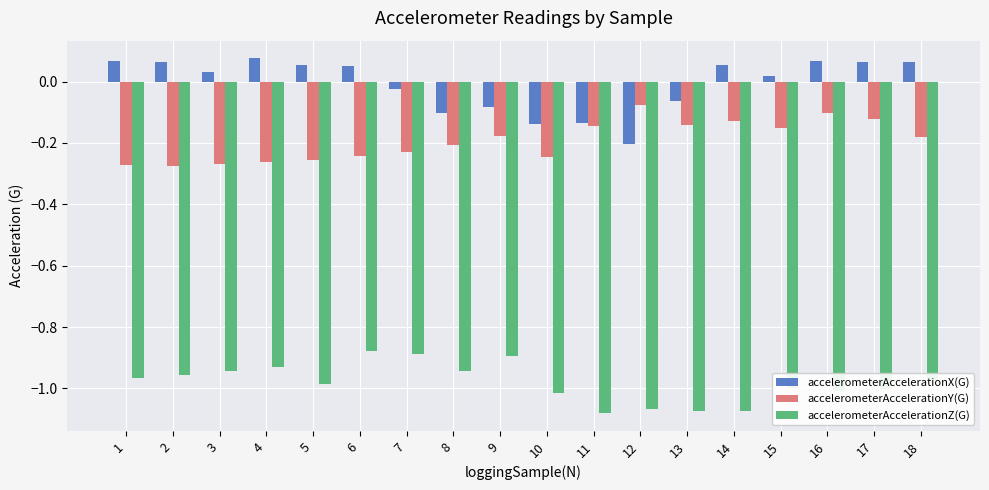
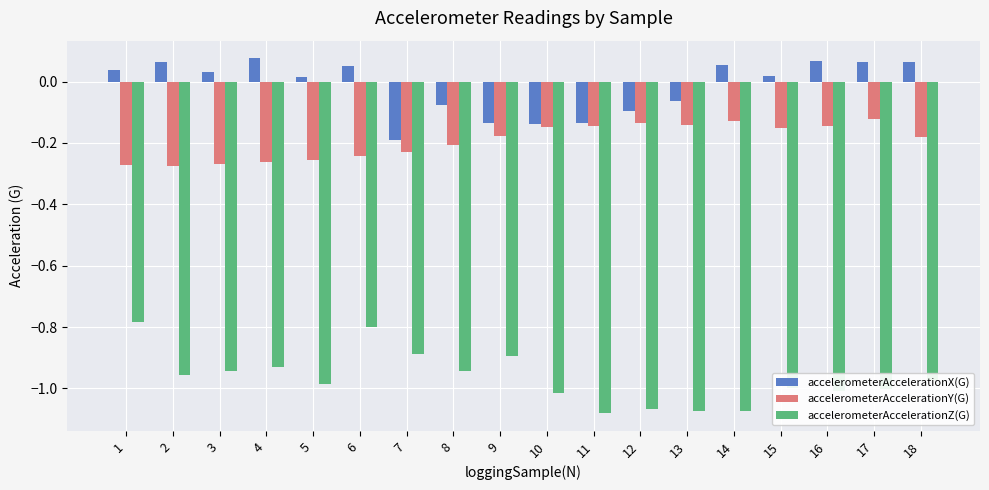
  {
    "accelerometerAccelerationX(G)": {
-     "1": 0.07,
+     "1": 0.04,
      "2": 0.06,
      "3": 0.03,
      "4": 0.08,
-     "5": 0.05,
+     "5": 0.02,
      "6": 0.05,
-     "7": -0.03,
-     "8": -0.10,
-     "9": -0.08,
+     "7": -0.19,
+     "8": -0.08,
+     "9": -0.14,
      "10": -0.14,
      "11": -0.14,
-     "12": -0.20,
+     "12": -0.10,
      "13": -0.06,
      "14": 0.06,
      "15": 0.02,
      "16": 0.07,
      "17": 0.06,
      "18": 0.06
    },
    "accelerometerAccelerationY(G)": {
      "1": -0.27,
      "2": -0.27,
      "3": -0.27,
      "4": -0.26,
      "5": -0.26,
      "6": -0.24,
      "7": -0.23,
      "8": -0.21,
      "9": -0.18,
-     "10": -0.24,
+     "10": -0.15,
      "11": -0.14,
-     "12": -0.08,
+     "12": -0.13,
      "13": -0.14,
      "14": -0.13,
      "15": -0.15,
-     "16": -0.10,
+     "16": -0.15,
      "17": -0.12,
      "18": -0.18
    },
    "accelerometerAccelerationZ(G)": {
-     "1": -0.97,
+     "1": -0.78,
      "2": -0.96,
      "3": -0.94,
      "4": -0.93,
      "5": -0.98,
-     "6": -0.88,
+     "6": -0.80,
      "7": -0.89,
      "8": -0.94,
      "9": -0.90,
      "10": -1.01,
      "11": -1.08,
      "12": -1.07,
      "13": -1.07,
      "14": -1.07
    }
  }
